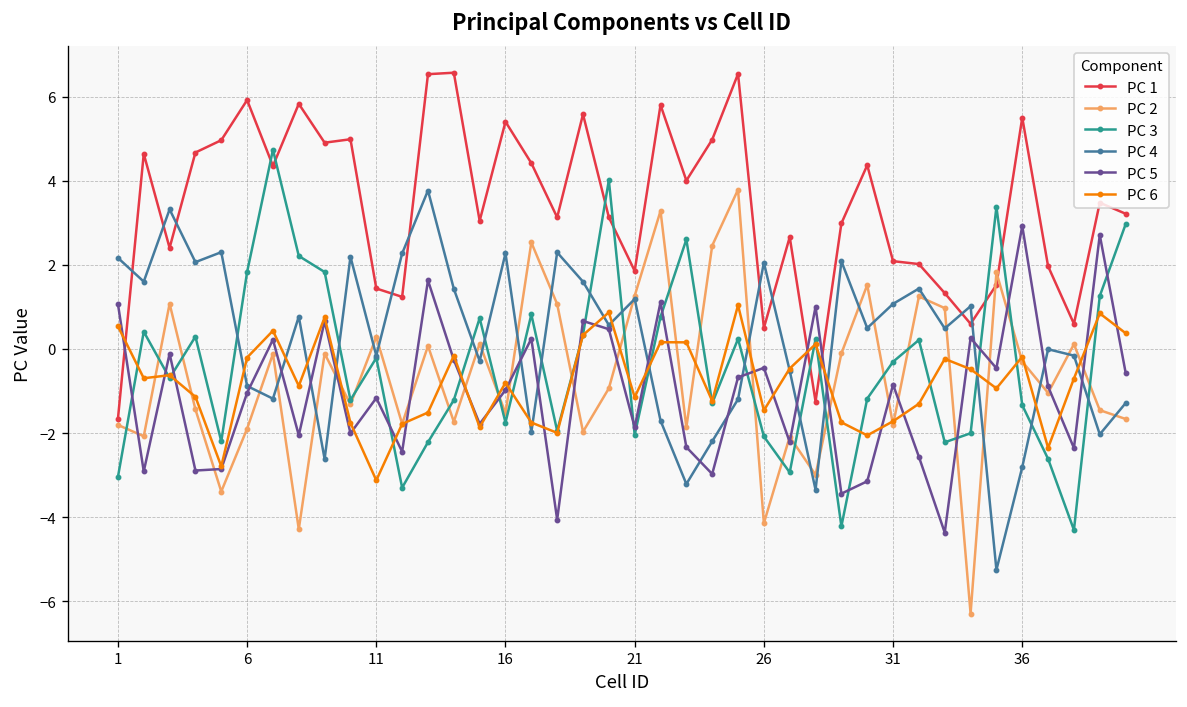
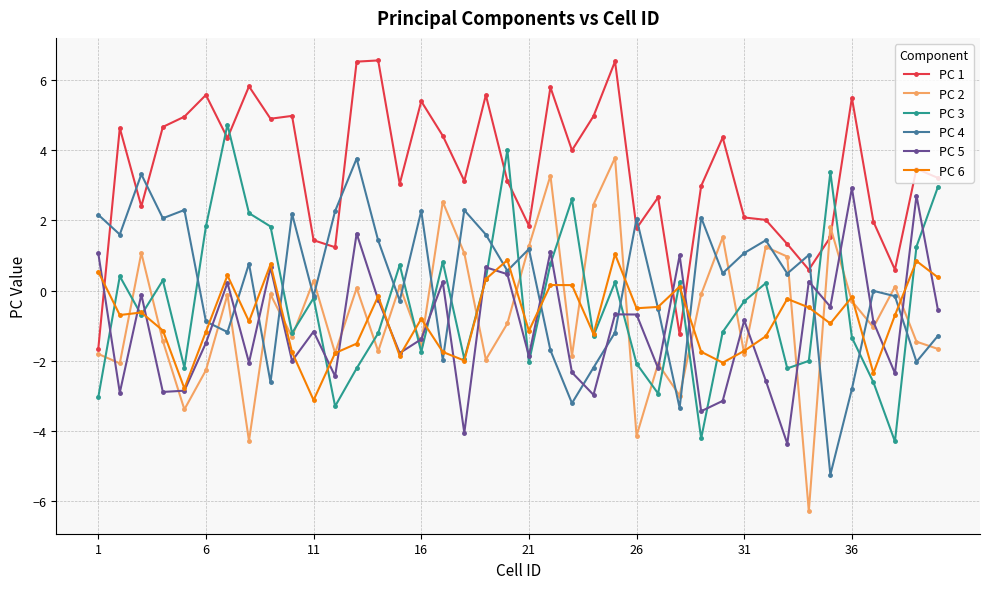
  {
    "PC 1": {
      "1": -1.7,
-     "6": 5.9,
+     "6": 5.6,
      "11": 1.4,
      "16": 5.4,
      "21": 1.9,
-     "26": 0.5,
+     "26": 1.8,
      "31": 2.1,
      "36": 5.5
    },
    "PC 2": {
      "1": -1.8,
-     "6": -1.9,
+     "6": -2.3,
      "11": 0.3,
      "16": -1.5,
      "21": 1.3,
      "26": -4.1,
      "31": -1.8,
      "36": -0.3
    },
    "PC 5": {
      "1": 1.1,
-     "6": -1.0,
+     "6": -1.5,
      "11": -1.2,
-     "16": -1.0,
+     "16": -1.4,
      "21": -1.9,
-     "26": -0.5,
+     "26": -0.7,
      "31": -0.9,
      "36": 2.9
    },
    "PC 6": {
      "1": 0.5,
-     "6": -0.2,
+     "6": -1.2,
      "11": -3.1,
      "16": -0.8,
      "21": -1.1,
-     "26": -1.5,
+     "26": -0.5,
      "31": -1.7,
      "36": -0.2
    }
  }
